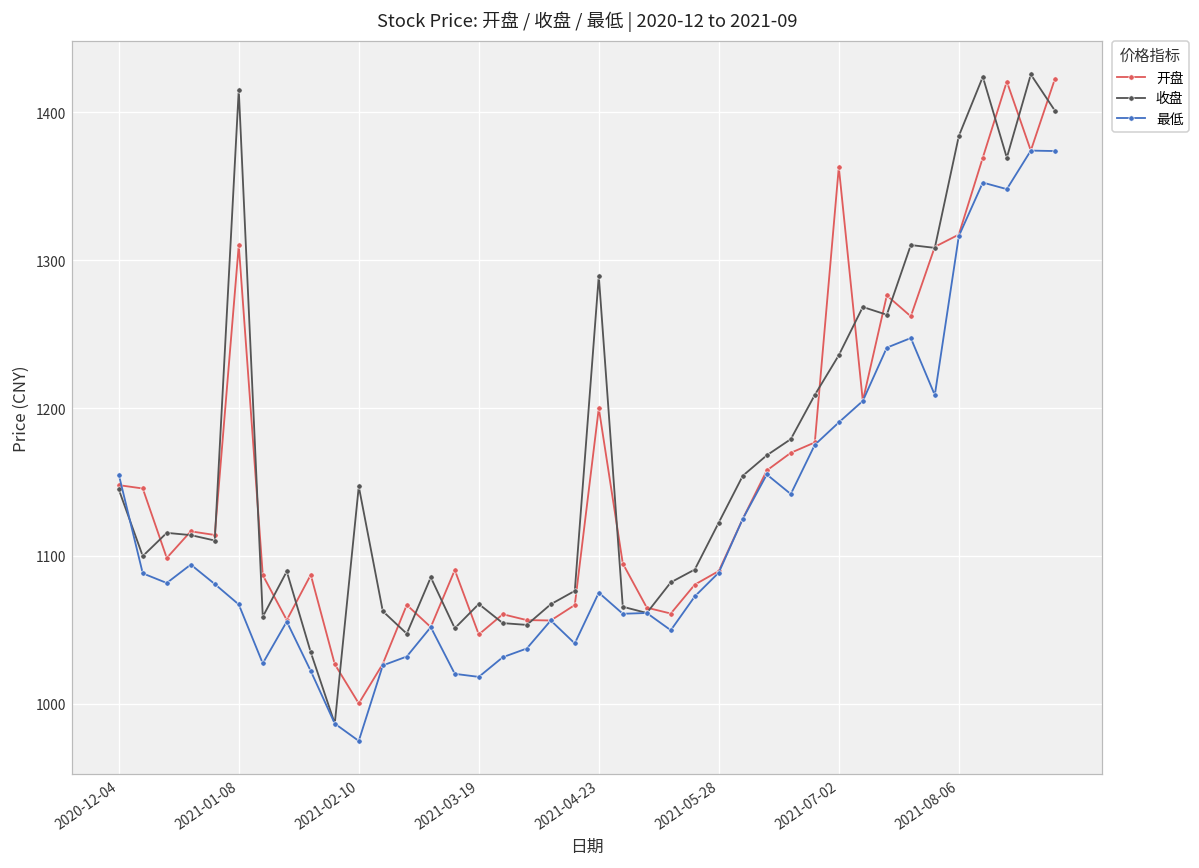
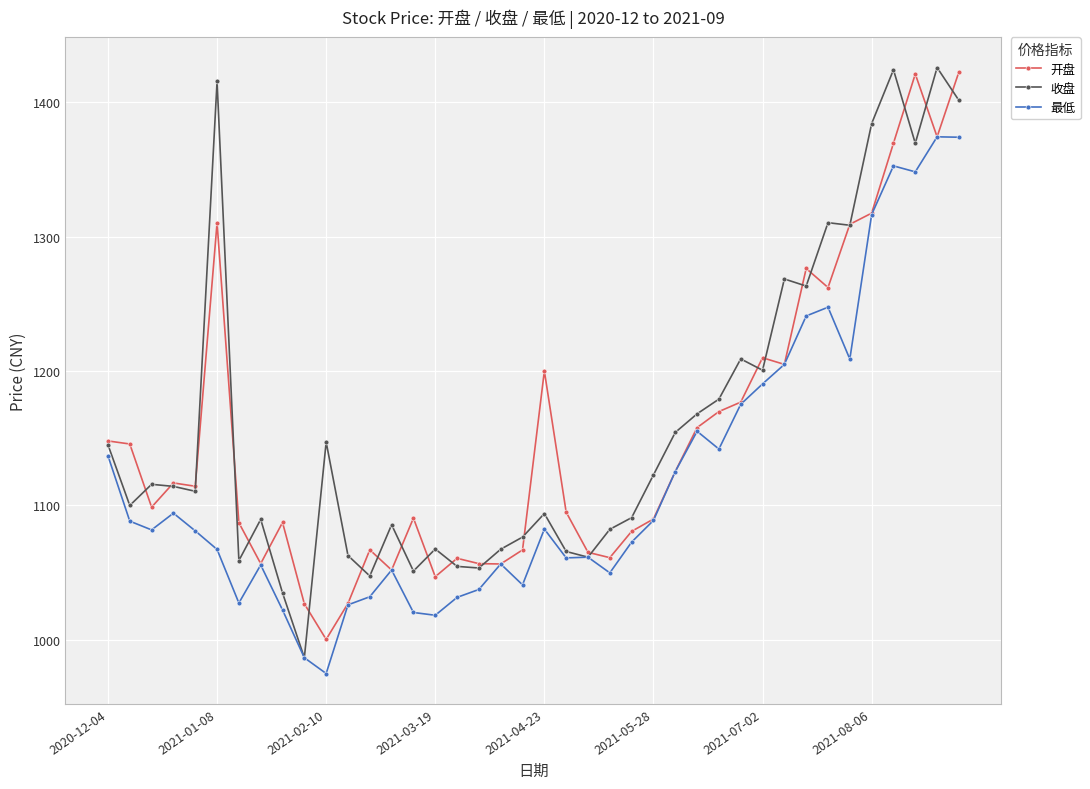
  {
    "开盘": {
      "2020-12-04": 1148,
      "2021-01-08": 1310,
      "2021-02-10": 1000,
      "2021-03-19": 1047,
      "2021-04-23": 1200,
-     "2021-07-02": 1363
+     "2021-07-02": 1210
    },
    "收盘": {
      "2020-12-04": 1145,
      "2021-01-08": 1415,
      "2021-02-10": 1147,
      "2021-03-19": 1068,
-     "2021-04-23": 1290,
+     "2021-04-23": 1094,
      "2021-05-28": 1123,
-     "2021-07-02": 1236,
+     "2021-07-02": 1201,
      "2021-08-06": 1384
    },
    "最低": {
-     "2020-12-04": 1155,
+     "2020-12-04": 1137,
      "2021-01-08": 1067,
      "2021-02-10": 975,
      "2021-03-19": 1018,
-     "2021-04-23": 1075,
+     "2021-04-23": 1082,
      "2021-07-02": 1190
    }
  }
